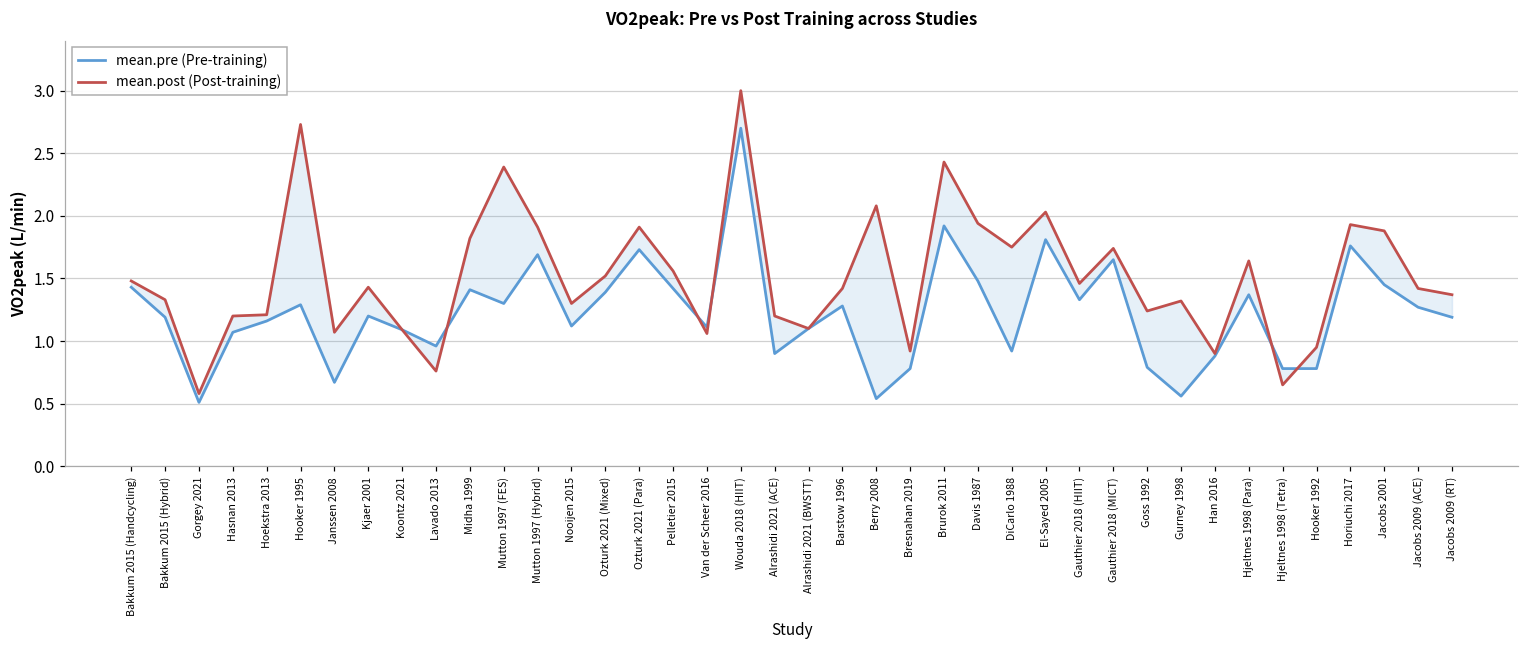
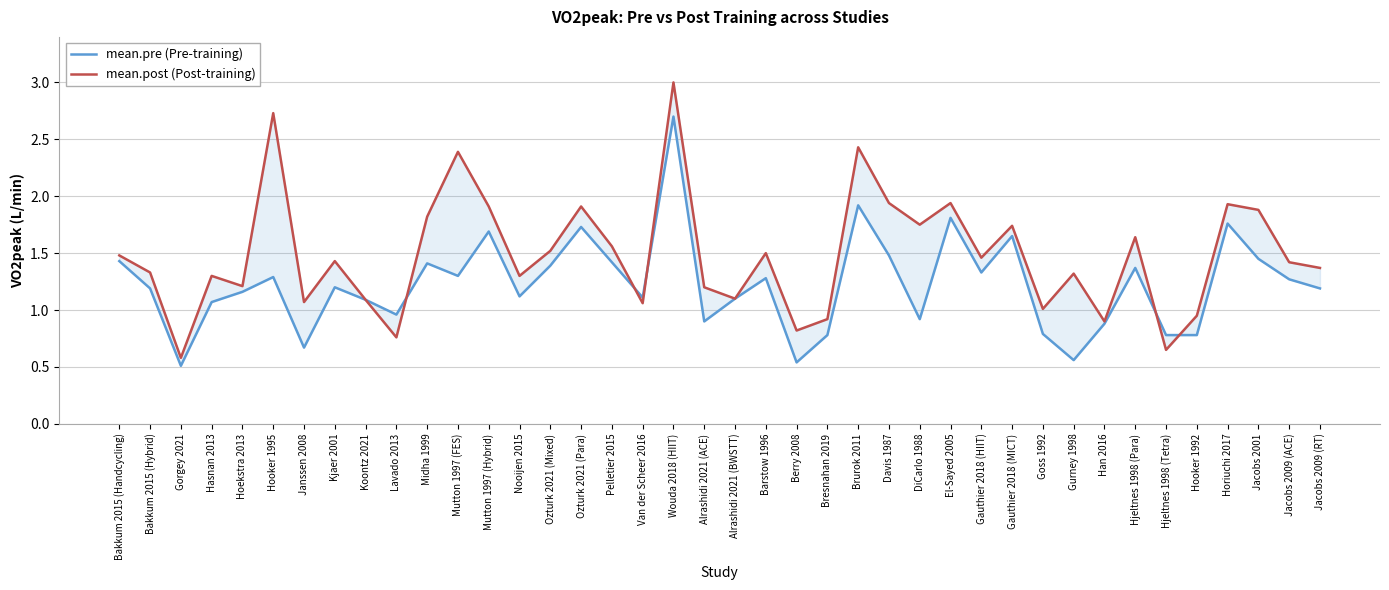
  {
    "mean.post (Post-training)": {
-     "Hasnan 2013": 1.2,
+     "Hasnan 2013": 1.3,
      "Lavado 2013": 0.76,
      "Van der Scheer 2016": 1.06,
-     "Barstow 1996": 1.42,
-     "Berry 2008": 2.08,
-     "El-Sayed 2005": 2.03,
-     "Goss 1992": 1.24,
+     "Barstow 1996": 1.50,
+     "Berry 2008": 0.82,
+     "El-Sayed 2005": 1.94,
+     "Goss 1992": 1.01,
      "Hjeltnes 1998 (Tetra)": 0.65
    }
  }
